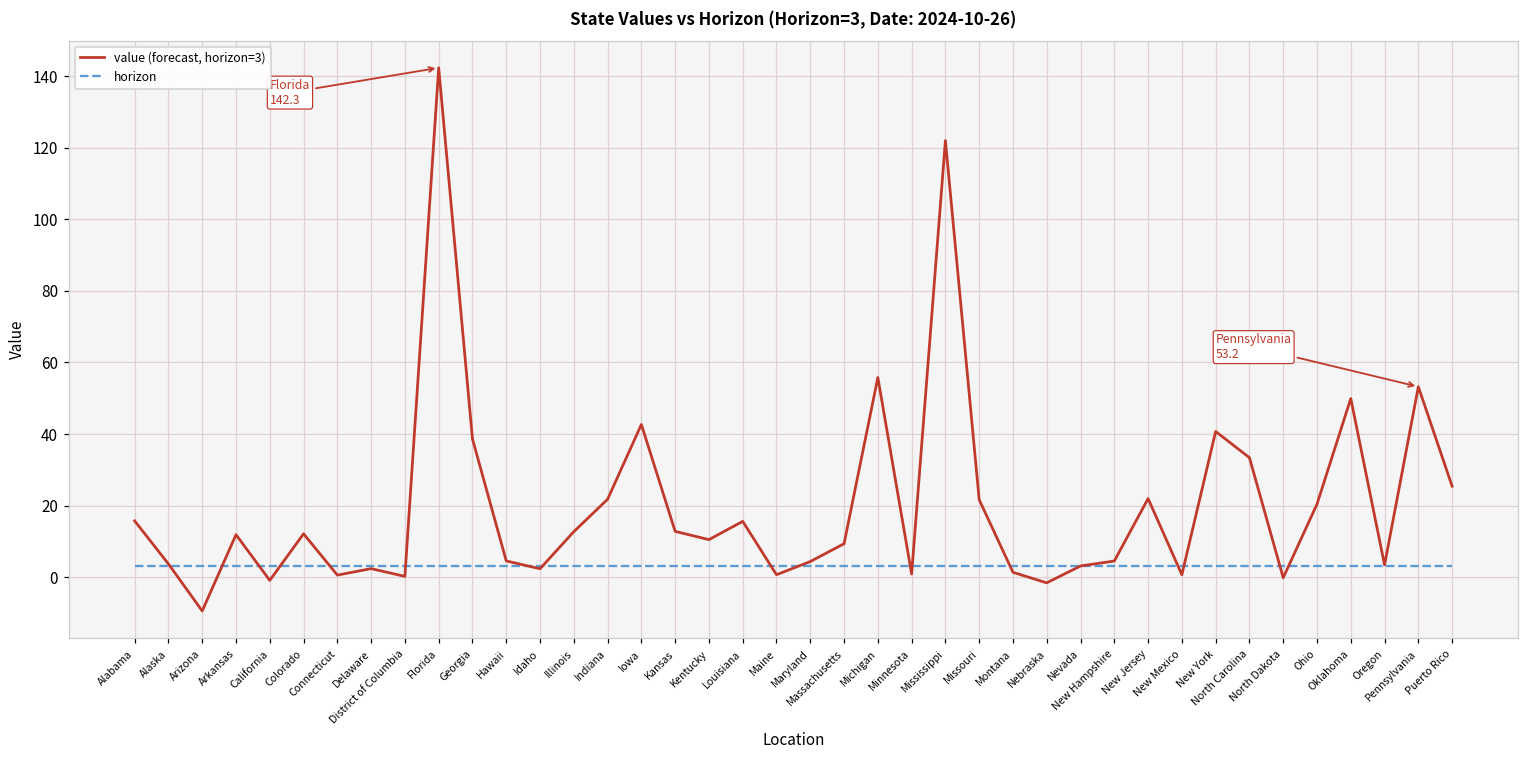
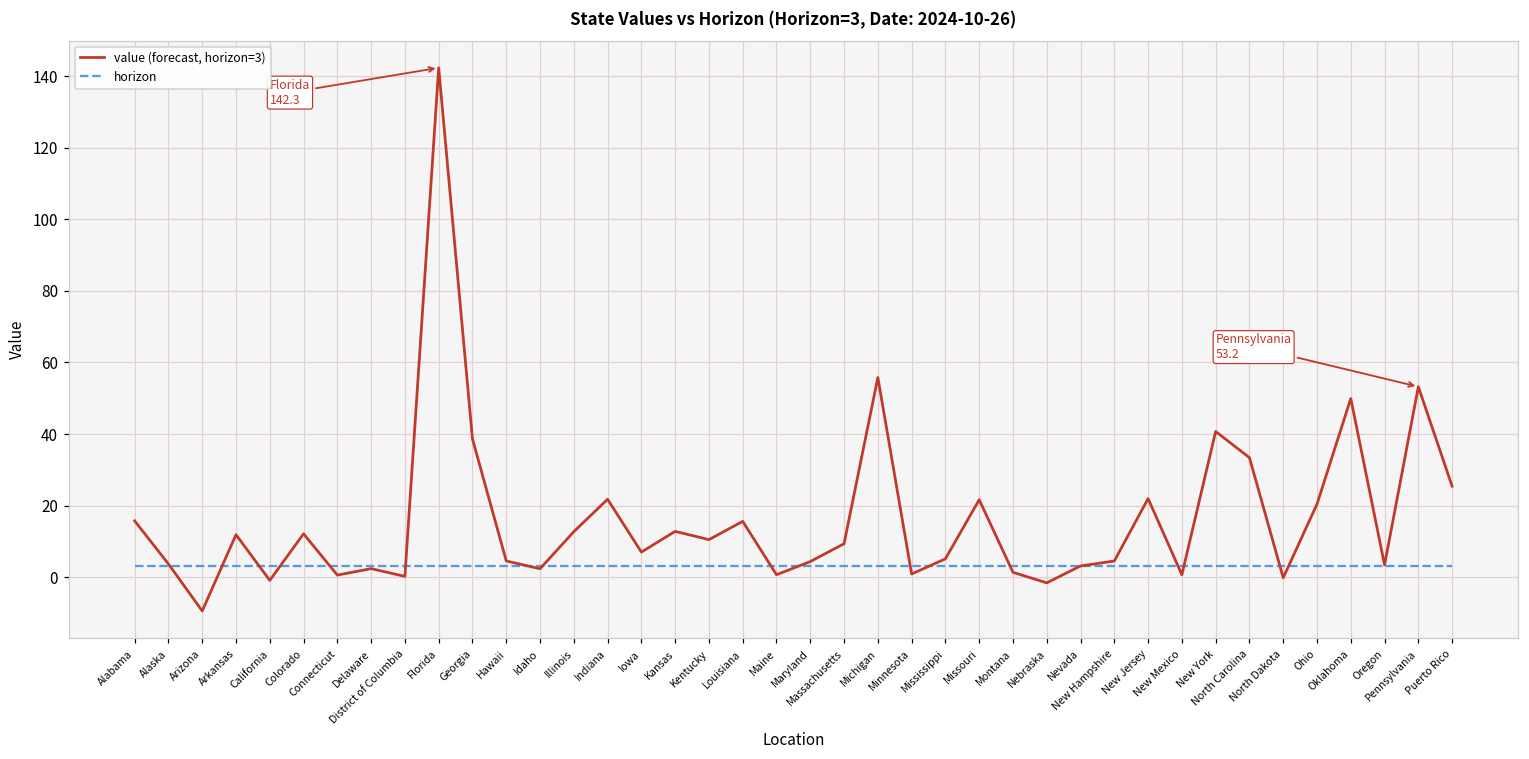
  {
    "value (forecast, horizon=3)": {
      "Alabama": 16,
      "Arizona": -9,
      "Arkansas": 12,
      "California": -1,
      "Colorado": 12,
      "Connecticut": 1,
      "District of Columbia": 0,
      "Georgia": 39,
      "Hawaii": 5,
      "Illinois": 13,
      "Indiana": 22,
-     "Iowa": 43,
+     "Iowa": 7,
      "Kansas": 13,
      "Kentucky": 10,
      "Louisiana": 16,
      "Maine": 1,
      "Maryland": 4,
      "Massachusetts": 9,
      "Michigan": 56,
      "Minnesota": 1,
-     "Mississippi": 122,
+     "Mississippi": 5,
      "Missouri": 22,
      "Montana": 1,
      "Nebraska": -2,
      "New Hampshire": 5,
      "New Jersey": 22,
      "New Mexico": 1,
      "New York": 41,
      "North Carolina": 33,
      "North Dakota": 0,
      "Ohio": 20,
      "Oklahoma": 50,
      "Puerto Rico": 25
    },
    "horizon": {
      "Alabama": 3,
      "Arizona": 3,
      "Arkansas": 3,
      "California": 3,
      "Colorado": 3,
      "Connecticut": 3,
      "District of Columbia": 3,
      "Florida": 3,
      "Georgia": 3,
      "Hawaii": 3,
      "Illinois": 3,
      "Indiana": 3,
      "Iowa": 3,
      "Kansas": 3,
      "Kentucky": 3,
      "Louisiana": 3,
      "Maine": 3,
      "Maryland": 3,
      "Massachusetts": 3,
      "Michigan": 3,
      "Minnesota": 3,
      "Mississippi": 3,
      "Missouri": 3,
      "Montana": 3,
      "Nebraska": 3,
      "New Hampshire": 3,
      "New Jersey": 3,
      "New Mexico": 3,
      "New York": 3,
      "North Carolina": 3,
      "North Dakota": 3,
      "Ohio": 3,
      "Oklahoma": 3,
      "Pennsylvania": 3,
      "Puerto Rico": 3
    }
  }
